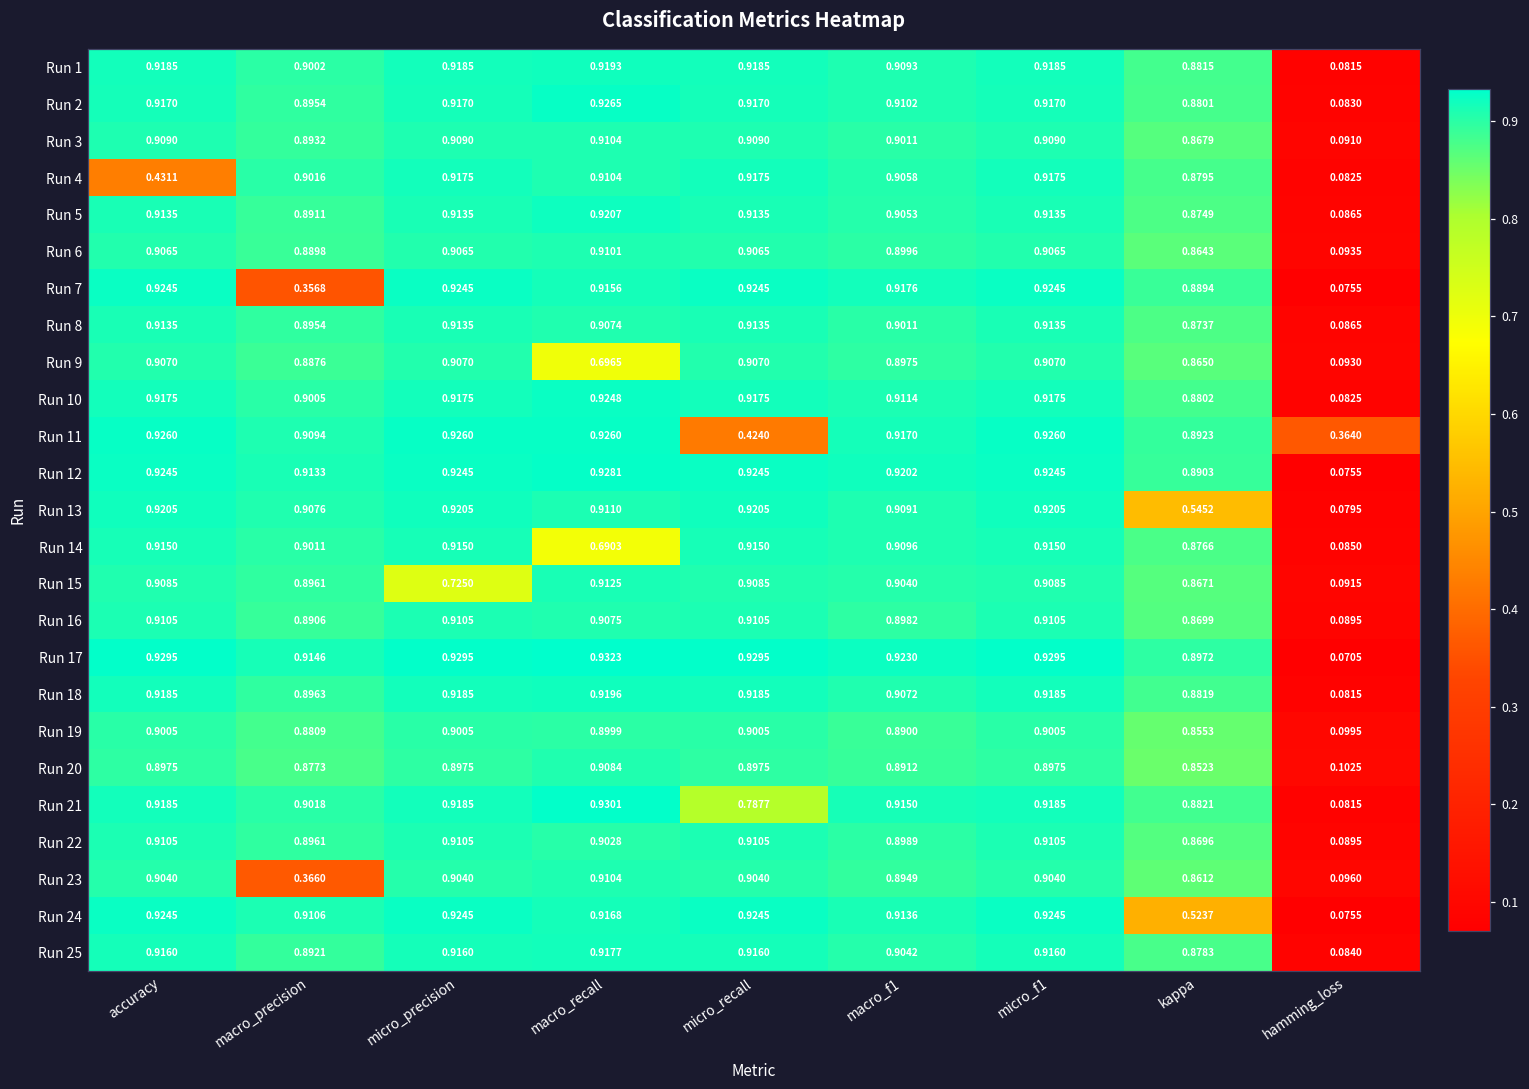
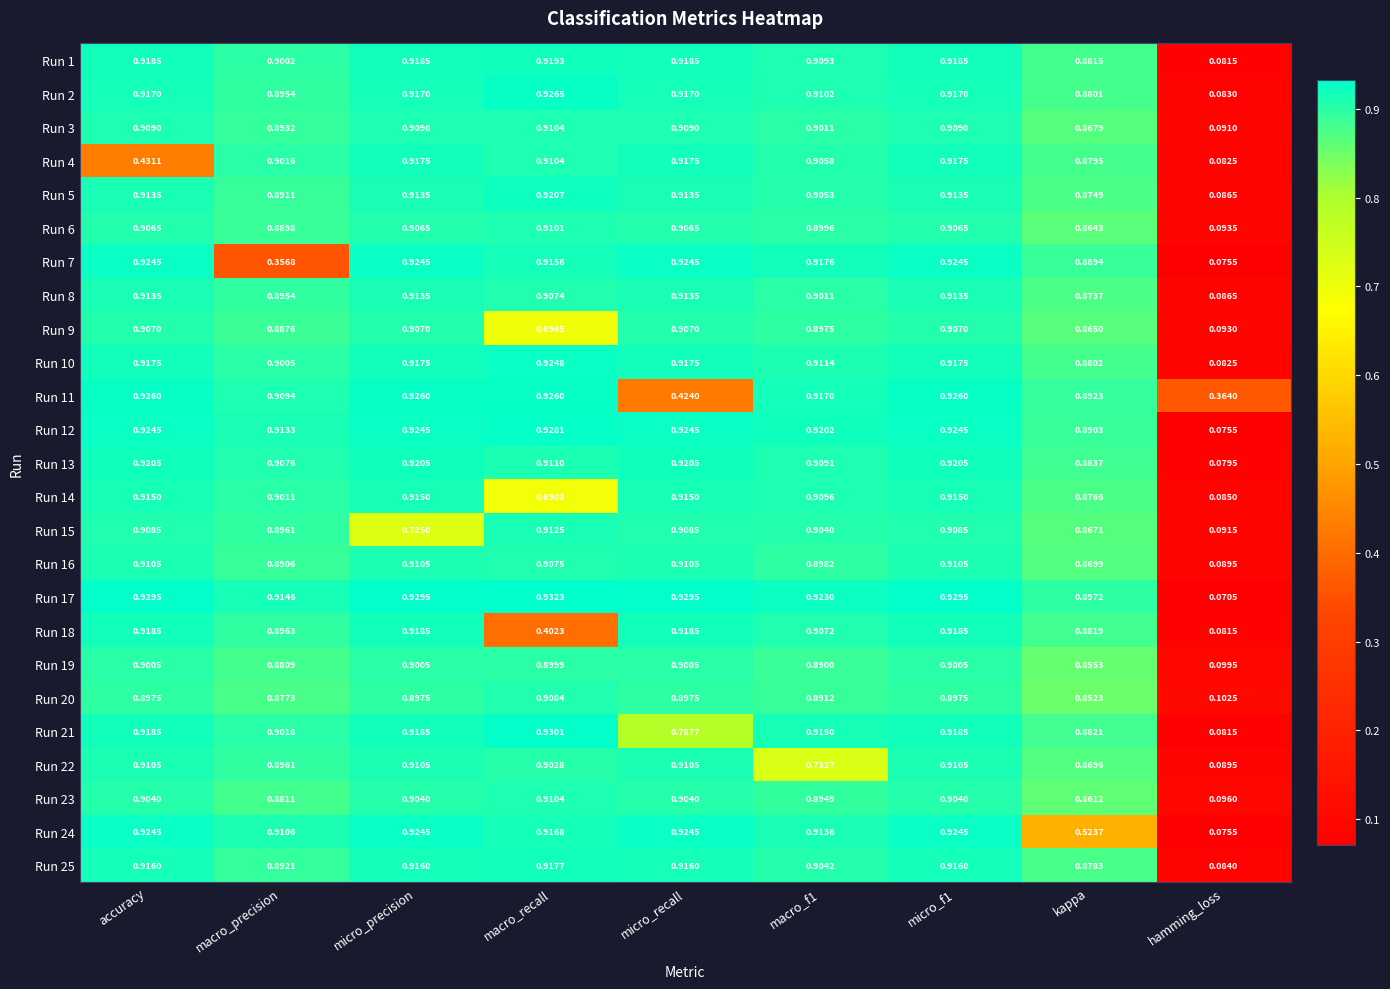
  {
    "Run 13": {
      "accuracy": 0.9205,
      "macro_precision": 0.9076,
      "micro_precision": 0.9205,
      "macro_recall": 0.9110,
      "micro_recall": 0.9205,
      "macro_f1": 0.9091,
      "micro_f1": 0.9205,
-     "kappa": 0.5452,
+     "kappa": 0.8837,
      "hamming_loss": 0.0795
    },
    "Run 18": {
      "accuracy": 0.9185,
      "macro_precision": 0.8963,
      "micro_precision": 0.9185,
-     "macro_recall": 0.9196,
+     "macro_recall": 0.4023,
      "micro_recall": 0.9185,
      "macro_f1": 0.9072,
      "micro_f1": 0.9185,
      "kappa": 0.8819,
      "hamming_loss": 0.0815
    },
    "Run 22": {
      "accuracy": 0.9105,
      "macro_precision": 0.8961,
      "micro_precision": 0.9105,
      "macro_recall": 0.9028,
      "micro_recall": 0.9105,
-     "macro_f1": 0.8989,
+     "macro_f1": 0.7327,
      "micro_f1": 0.9105,
      "kappa": 0.8696,
      "hamming_loss": 0.0895
    },
    "Run 23": {
      "accuracy": 0.9040,
-     "macro_precision": 0.3660,
+     "macro_precision": 0.8811,
      "micro_precision": 0.9040,
      "macro_recall": 0.9104,
      "micro_recall": 0.9040,
      "macro_f1": 0.8949,
      "micro_f1": 0.9040,
      "kappa": 0.8612,
      "hamming_loss": 0.0960
    }
  }
